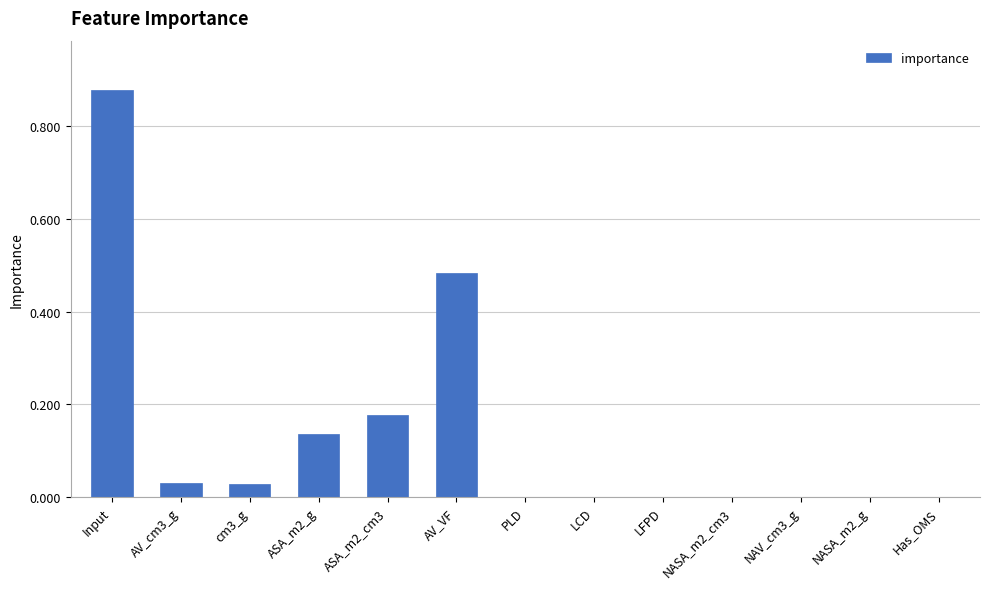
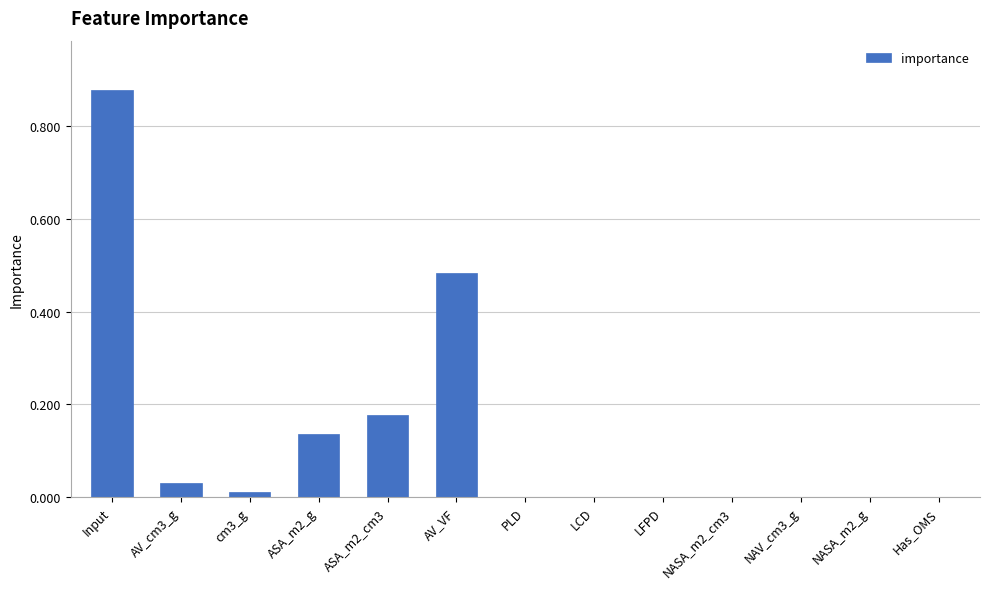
  {
    "Input": 0.88,
    "AV_cm3_g": 0.03,
-   "cm3_g": 0.03,
+   "cm3_g": 0.01,
    "ASA_m2_g": 0.14,
    "ASA_m2_cm3": 0.18,
    "AV_VF": 0.48
  }
